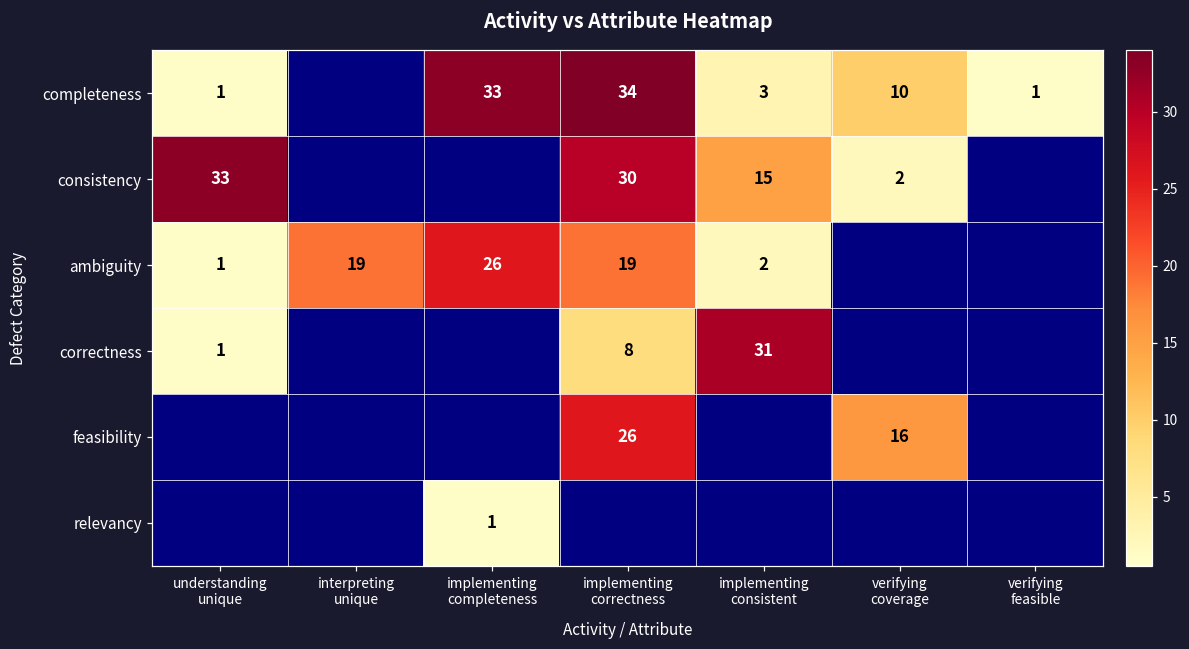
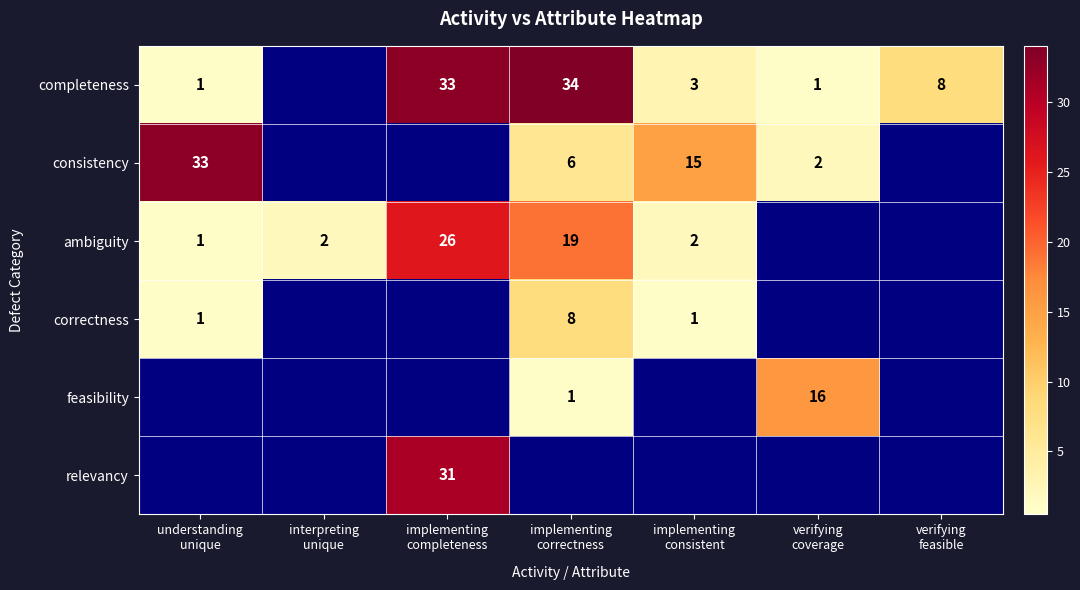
  {
    "completeness": {
      "understanding unique": 1,
      "implementing completeness": 33,
      "implementing correctness": 34,
      "implementing consistent": 3,
-     "verifying coverage": 10,
-     "verifying feasible": 1
+     "verifying coverage": 1,
+     "verifying feasible": 8
    },
    "consistency": {
      "understanding unique": 33,
-     "implementing correctness": 30,
+     "implementing correctness": 6,
      "implementing consistent": 15,
      "verifying coverage": 2
    },
    "ambiguity": {
      "understanding unique": 1,
-     "interpreting unique": 19,
+     "interpreting unique": 2,
      "implementing completeness": 26,
      "implementing correctness": 19,
      "implementing consistent": 2
    },
    "correctness": {
      "understanding unique": 1,
      "implementing correctness": 8,
-     "implementing consistent": 31
+     "implementing consistent": 1
    },
    "feasibility": {
-     "implementing correctness": 26,
+     "implementing correctness": 1,
      "verifying coverage": 16
    },
    "relevancy": {
-     "implementing completeness": 1
+     "implementing completeness": 31
    }
  }
